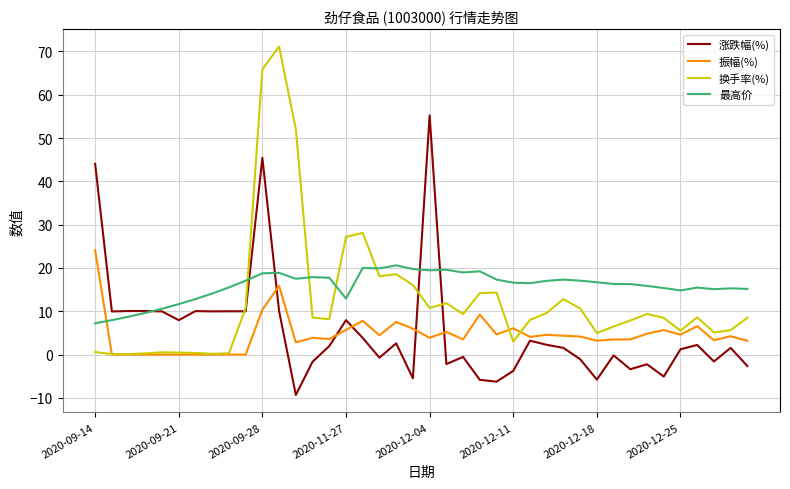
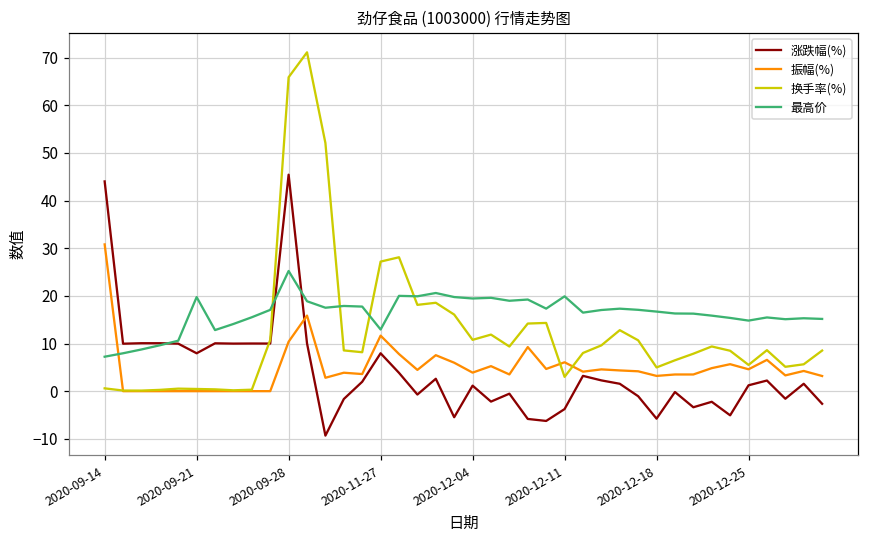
  {
    "涨跌幅(%)": {
      "2020-09-14": 44,
      "2020-09-21": 8,
      "2020-09-28": 45,
      "2020-11-27": 8,
-     "2020-12-04": 55,
+     "2020-12-04": 1,
      "2020-12-11": -4,
      "2020-12-18": -6,
      "2020-12-25": 1
    },
    "振幅(%)": {
-     "2020-09-14": 24,
+     "2020-09-14": 31,
      "2020-09-28": 10,
-     "2020-11-27": 6,
+     "2020-11-27": 12,
      "2020-12-04": 4,
      "2020-12-11": 6,
      "2020-12-18": 3,
      "2020-12-25": 5
    },
    "换手率(%)": {
      "2020-09-14": 1,
      "2020-09-28": 66,
      "2020-11-27": 27,
      "2020-12-04": 11,
      "2020-12-11": 3,
      "2020-12-18": 5,
      "2020-12-25": 6
    },
    "最高价": {
      "2020-09-14": 7,
-     "2020-09-21": 12,
-     "2020-09-28": 19,
+     "2020-09-21": 20,
+     "2020-09-28": 25,
      "2020-11-27": 13,
      "2020-12-04": 19,
-     "2020-12-11": 17,
+     "2020-12-11": 20,
      "2020-12-18": 17,
      "2020-12-25": 15
    }
  }
